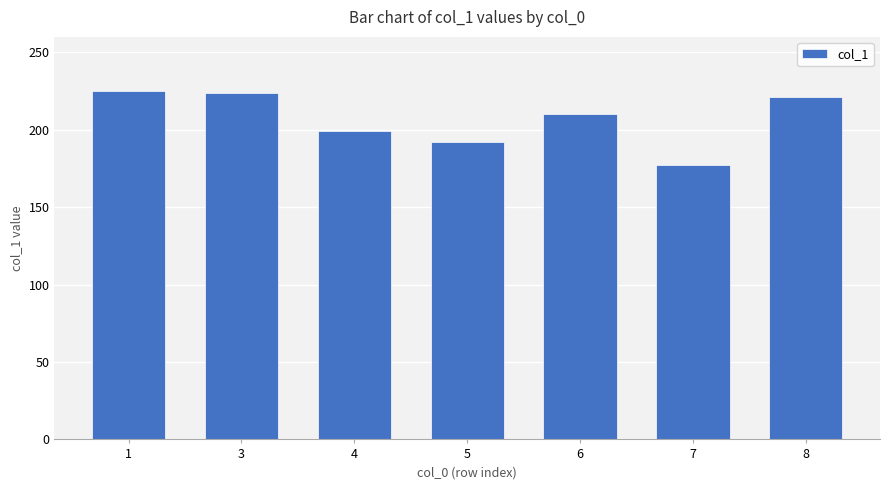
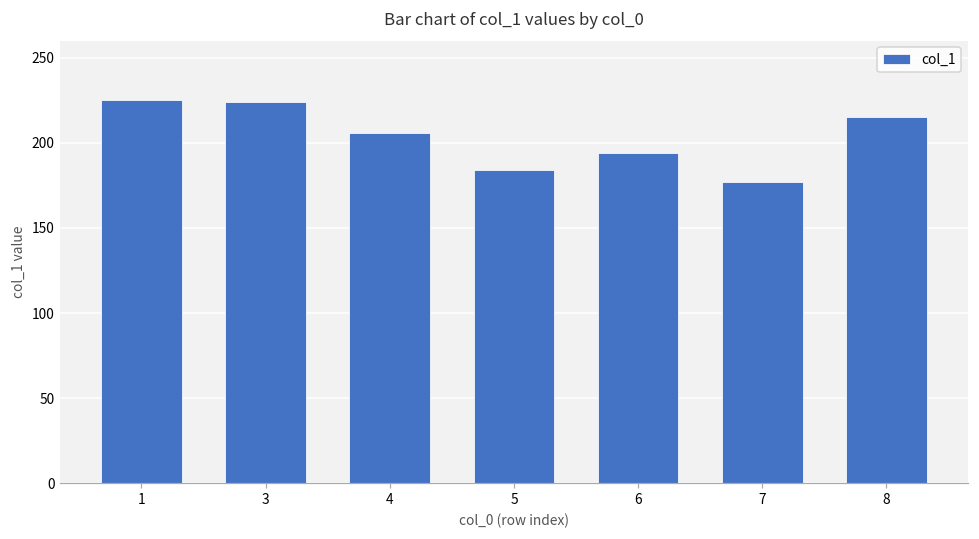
  {
    "1": 225,
    "3": 224,
-   "4": 199,
-   "5": 192,
-   "6": 210,
+   "4": 206,
+   "5": 184,
+   "6": 194,
    "7": 177,
-   "8": 221
+   "8": 215
  }
